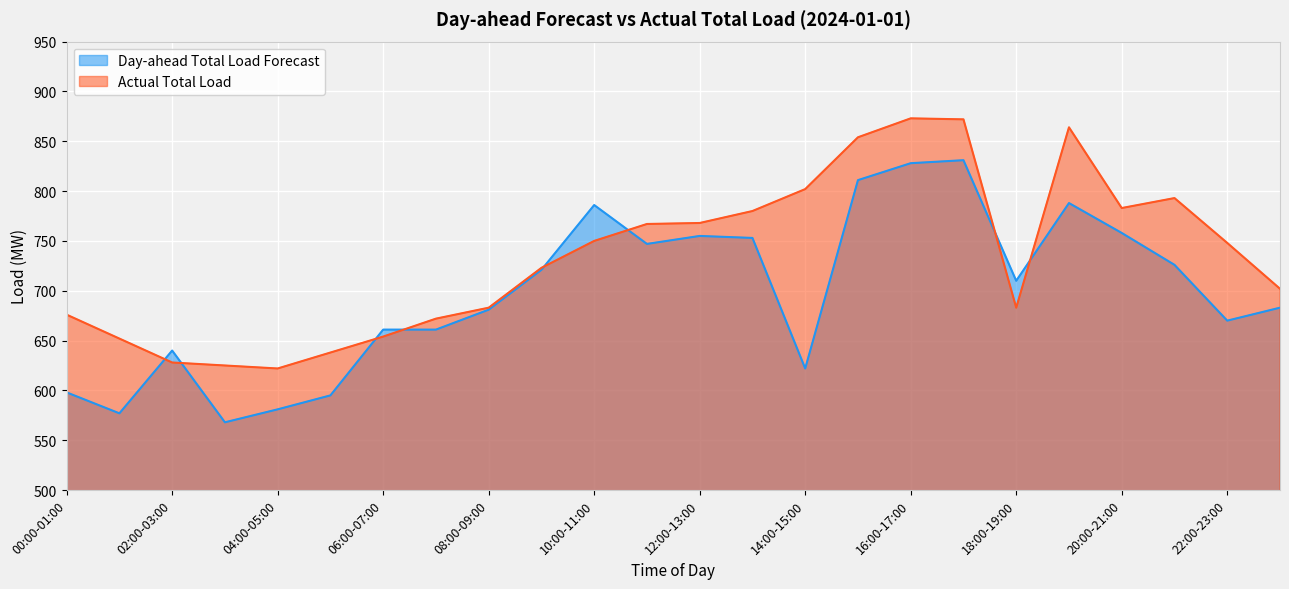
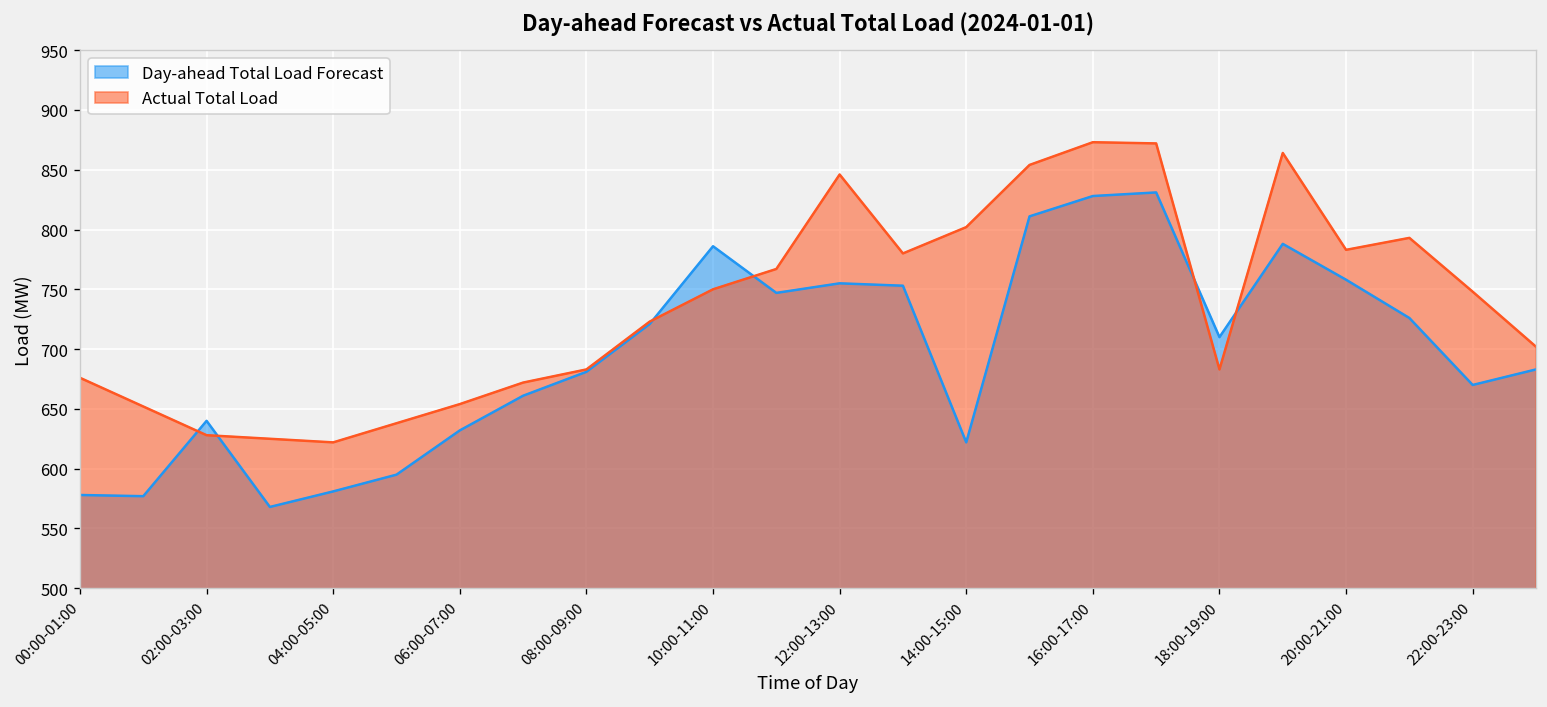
  {
    "Day-ahead Total Load Forecast": {
-     "00:00-01:00": 600,
+     "00:00-01:00": 580,
      "02:00-03:00": 640,
      "04:00-05:00": 580,
-     "06:00-07:00": 660,
+     "06:00-07:00": 630,
      "10:00-11:00": 790,
      "12:00-13:00": 760,
      "14:00-15:00": 620,
      "16:00-17:00": 830,
      "18:00-19:00": 710,
      "20:00-21:00": 760,
      "22:00-23:00": 670
    },
    "Actual Total Load": {
      "00:00-01:00": 680,
      "02:00-03:00": 630,
      "04:00-05:00": 620,
      "06:00-07:00": 650,
      "10:00-11:00": 750,
-     "12:00-13:00": 770,
+     "12:00-13:00": 850,
      "14:00-15:00": 800,
      "16:00-17:00": 870,
      "18:00-19:00": 680,
      "20:00-21:00": 780,
      "22:00-23:00": 750
    }
  }
